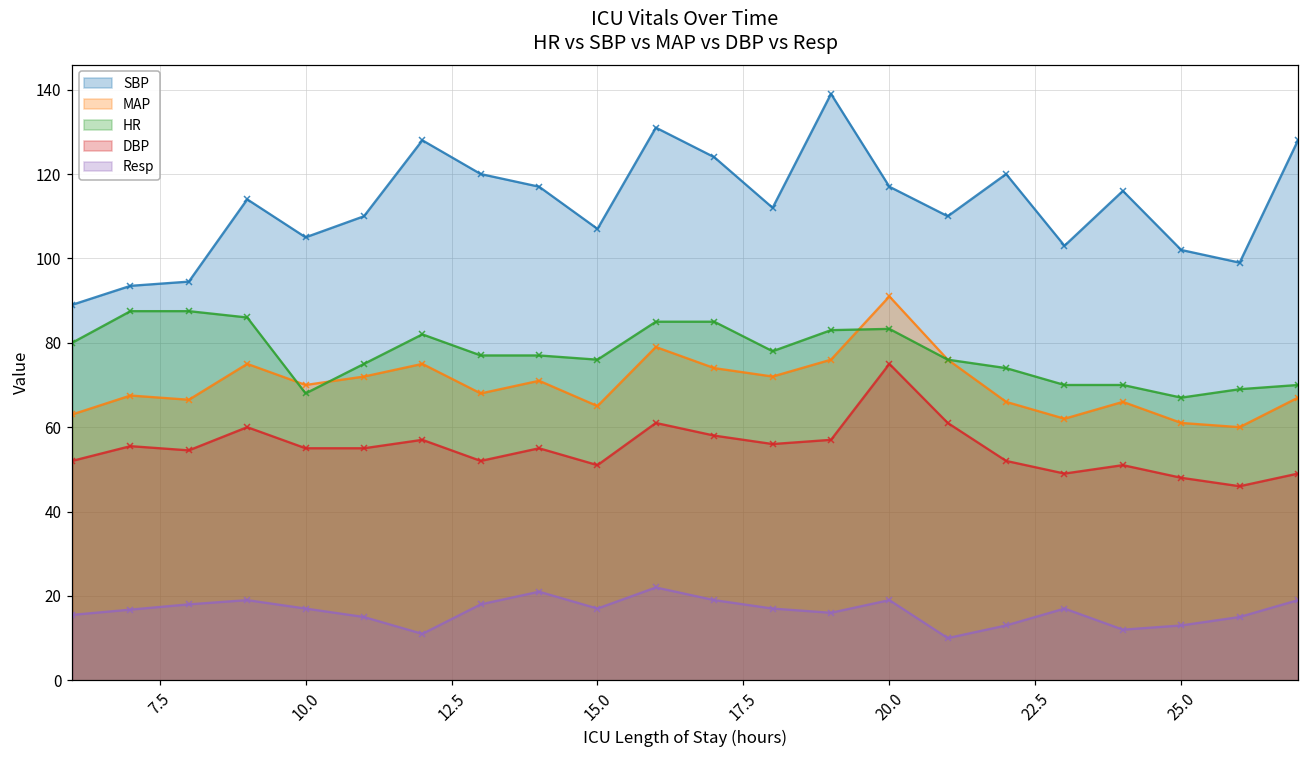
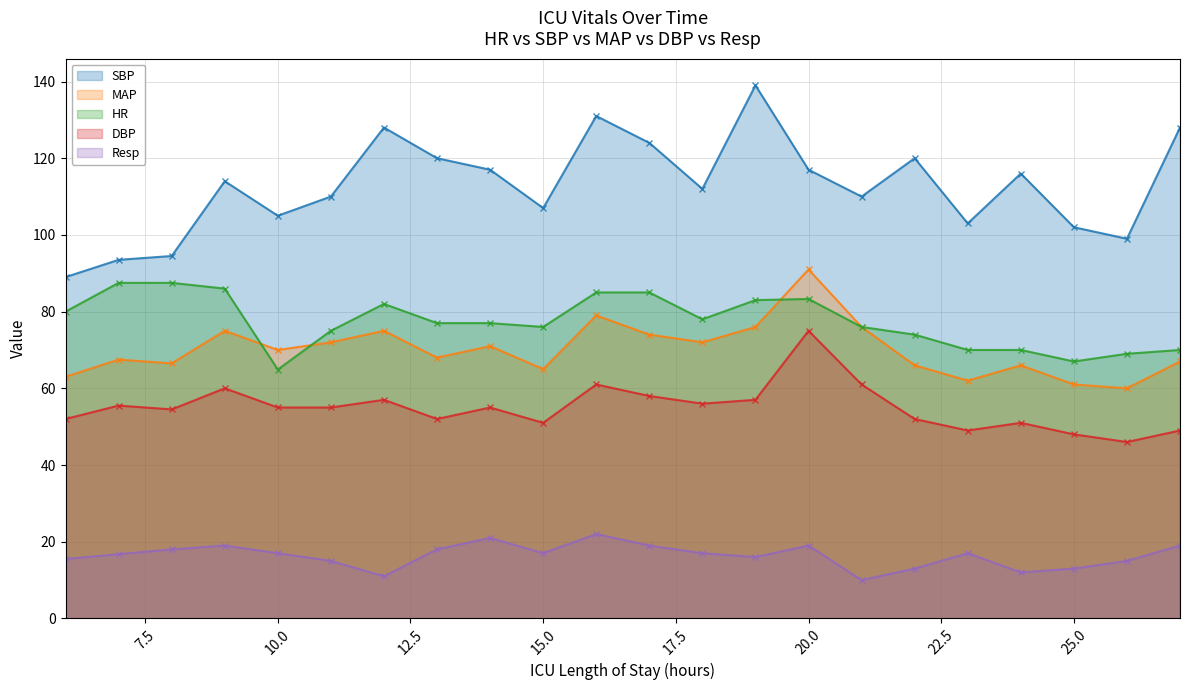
  {
    "HR": {
-     "10.0": 68,
+     "10.0": 65,
      "15.0": 76,
      "20.0": 83,
      "25.0": 67
    }
  }
